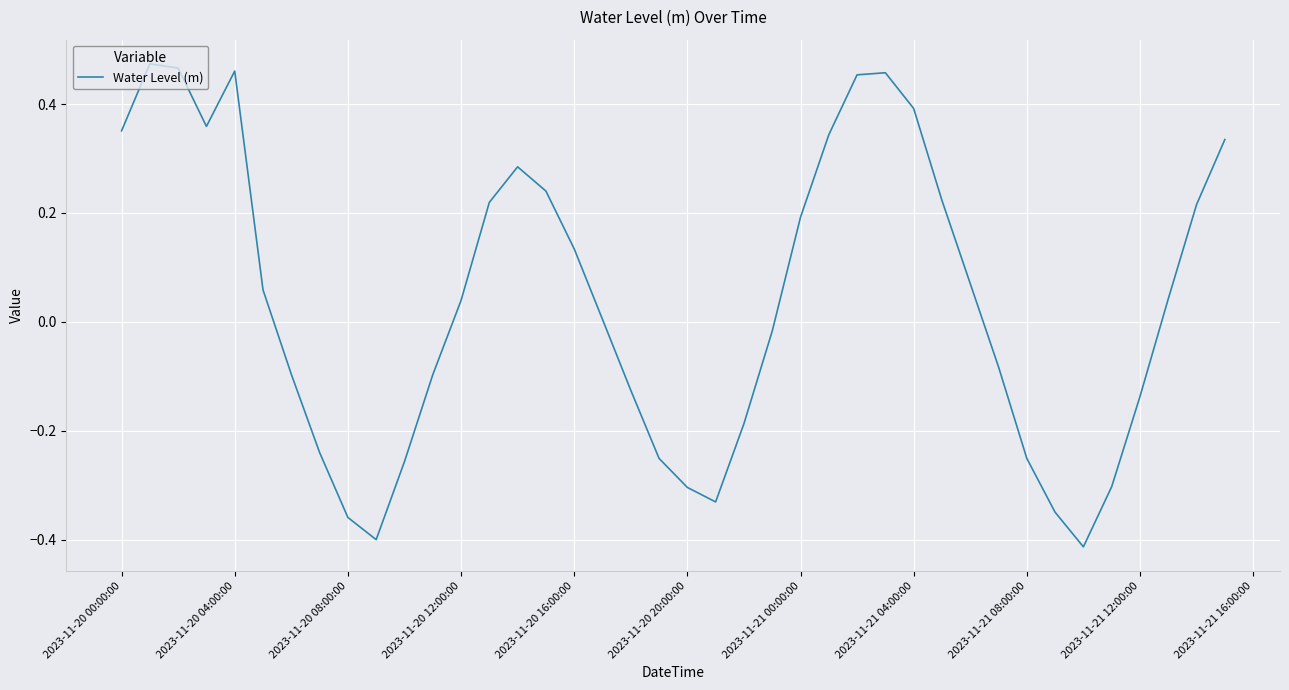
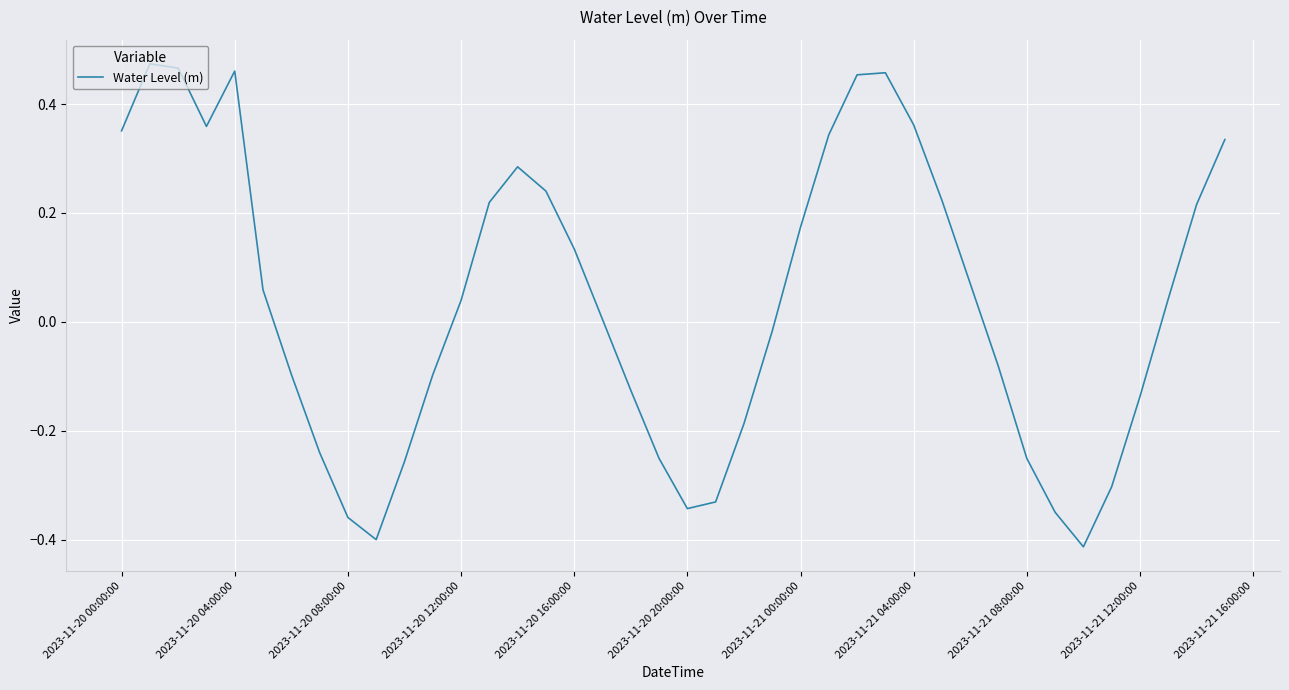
  {
    "2023-11-20 00:00:00": 0.35,
    "2023-11-20 04:00:00": 0.46,
    "2023-11-20 08:00:00": -0.36,
    "2023-11-20 12:00:00": 0.04,
    "2023-11-20 16:00:00": 0.13,
-   "2023-11-20 20:00:00": -0.30,
-   "2023-11-21 00:00:00": 0.19,
-   "2023-11-21 04:00:00": 0.39,
+   "2023-11-20 20:00:00": -0.34,
+   "2023-11-21 00:00:00": 0.17,
+   "2023-11-21 04:00:00": 0.36,
    "2023-11-21 08:00:00": -0.25,
    "2023-11-21 12:00:00": -0.14
  }
